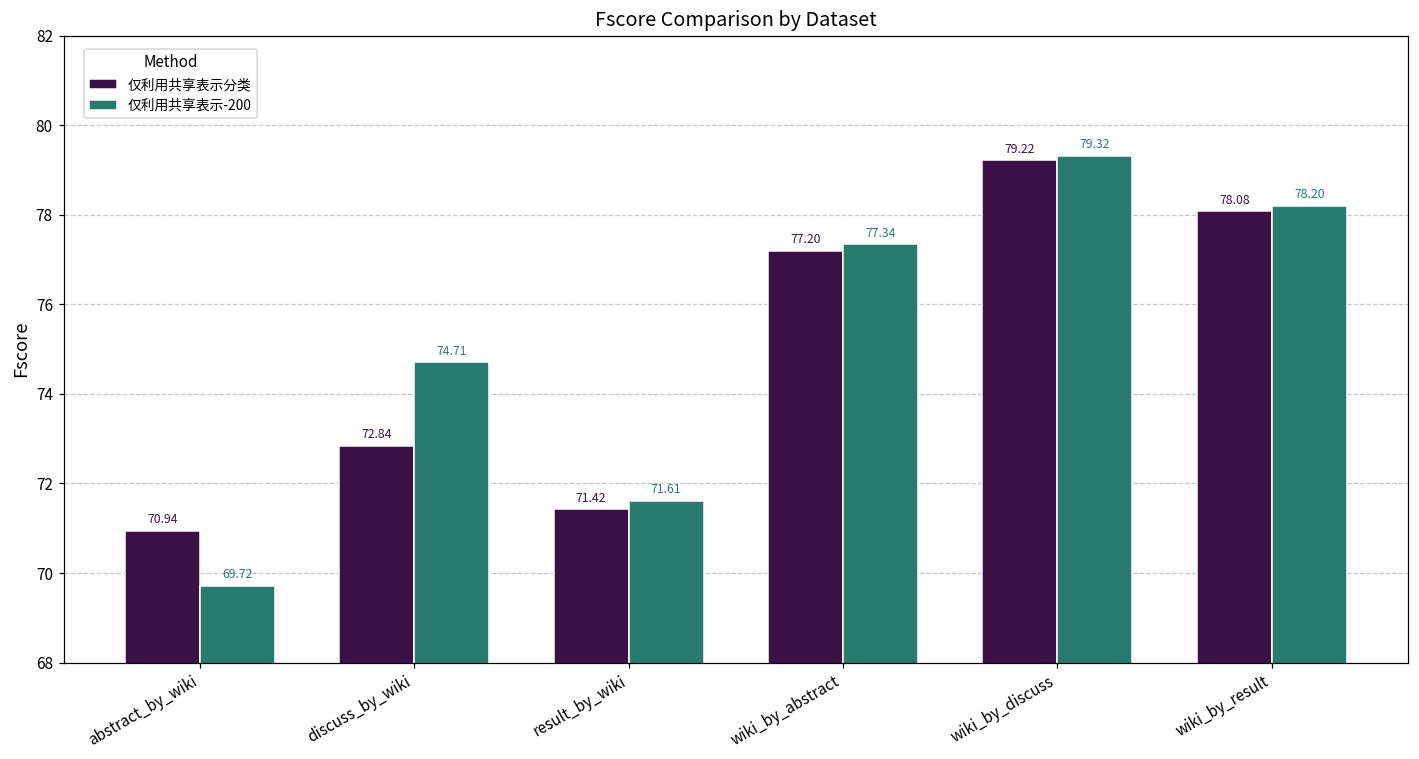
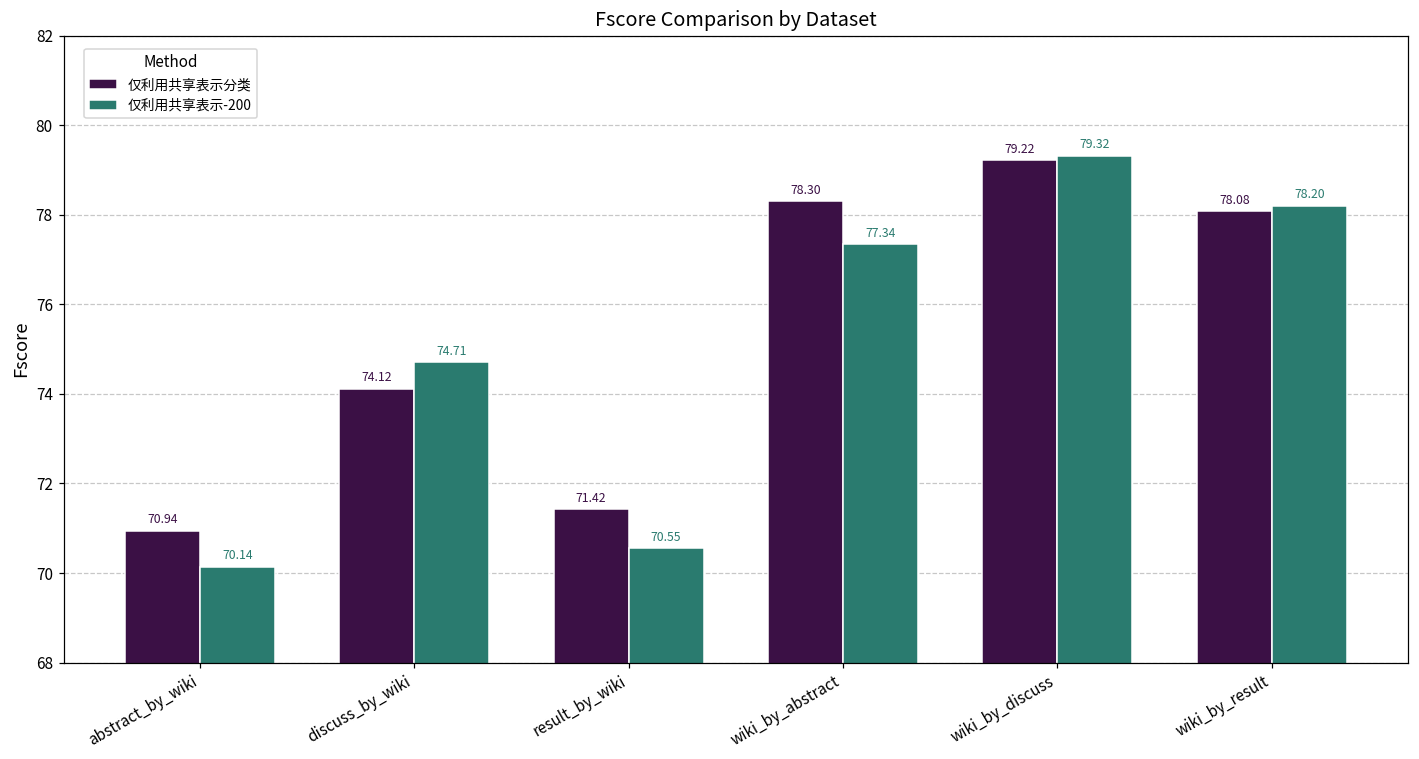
  {
    "仅利用共享表示分类": {
      "abstract_by_wiki": 70.94,
-     "discuss_by_wiki": 72.84,
+     "discuss_by_wiki": 74.12,
      "result_by_wiki": 71.42,
-     "wiki_by_abstract": 77.20,
+     "wiki_by_abstract": 78.30,
      "wiki_by_discuss": 79.22,
      "wiki_by_result": 78.08
    },
    "仅利用共享表示-200": {
-     "abstract_by_wiki": 69.72,
+     "abstract_by_wiki": 70.14,
      "discuss_by_wiki": 74.71,
-     "result_by_wiki": 71.61,
+     "result_by_wiki": 70.55,
      "wiki_by_abstract": 77.34,
      "wiki_by_discuss": 79.32,
      "wiki_by_result": 78.20
    }
  }
